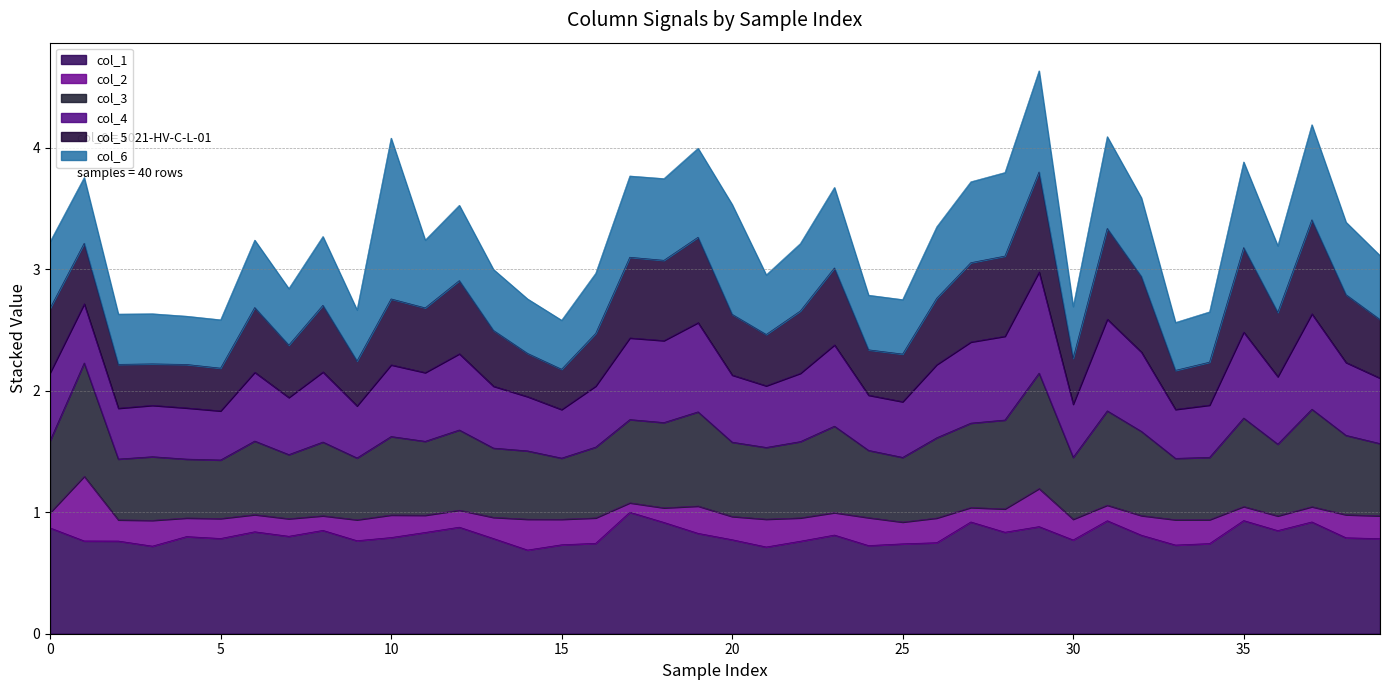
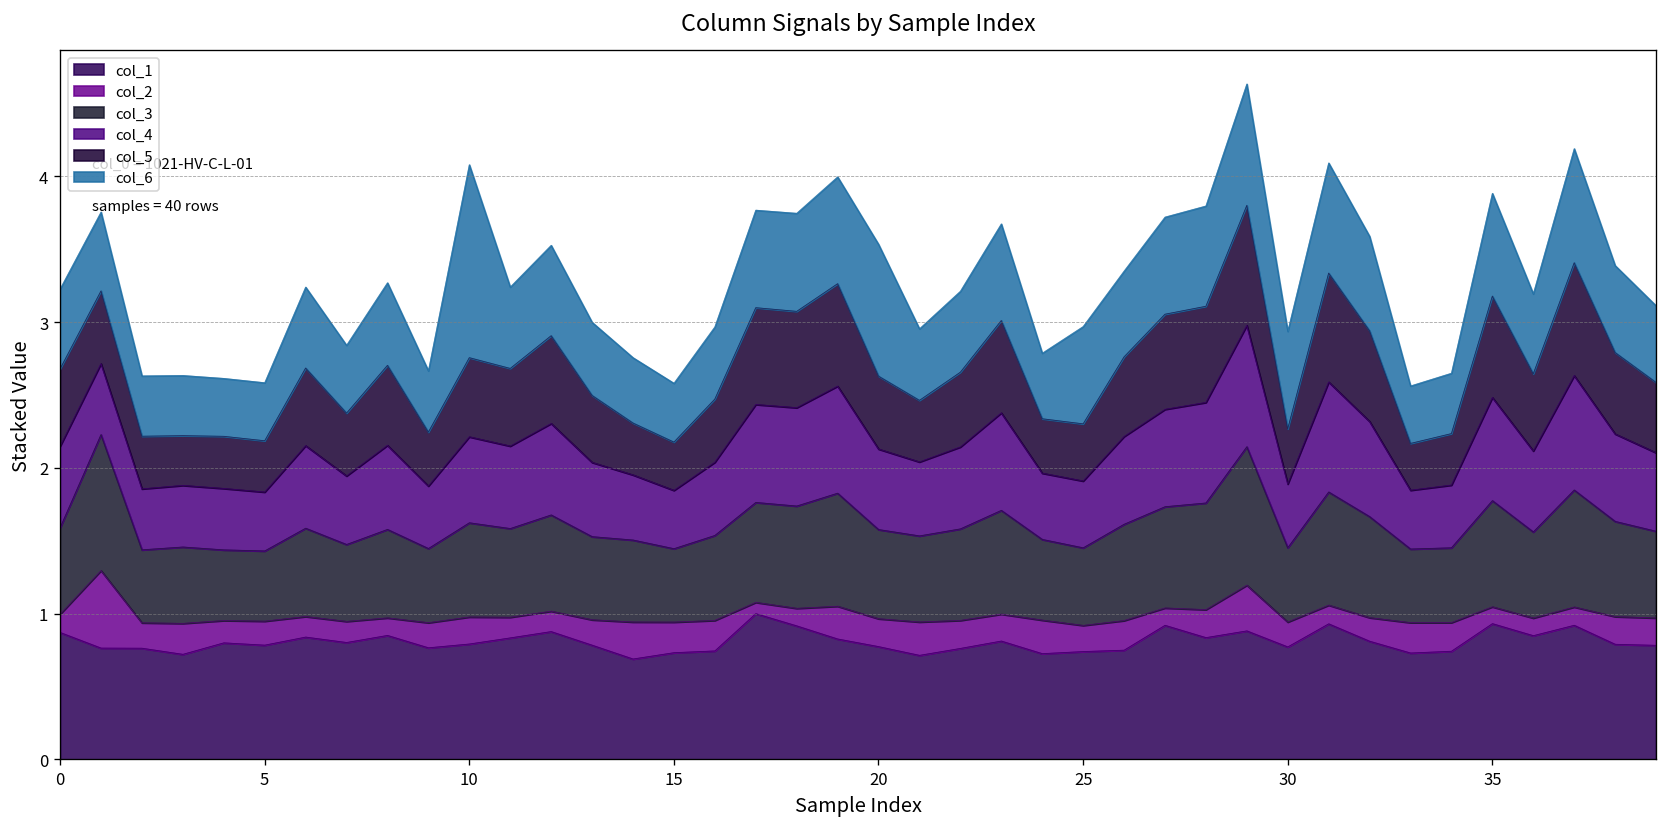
  {
    "col_6": {
      "0": 0.55,
      "5": 0.40,
      "10": 1.32,
      "15": 0.40,
      "20": 0.90,
-     "25": 0.45,
-     "30": 0.43,
+     "25": 0.67,
+     "30": 0.67,
      "35": 0.71
    }
  }
